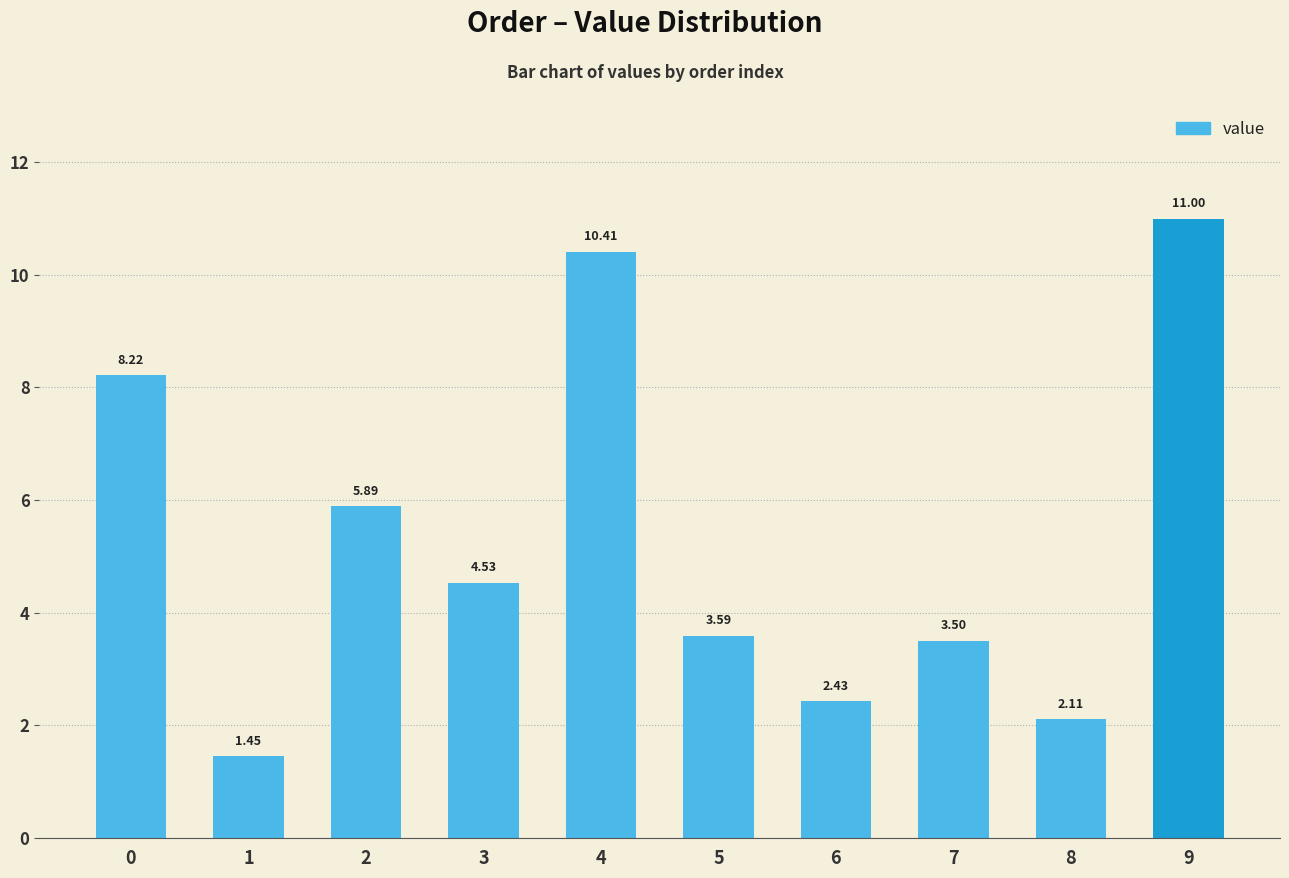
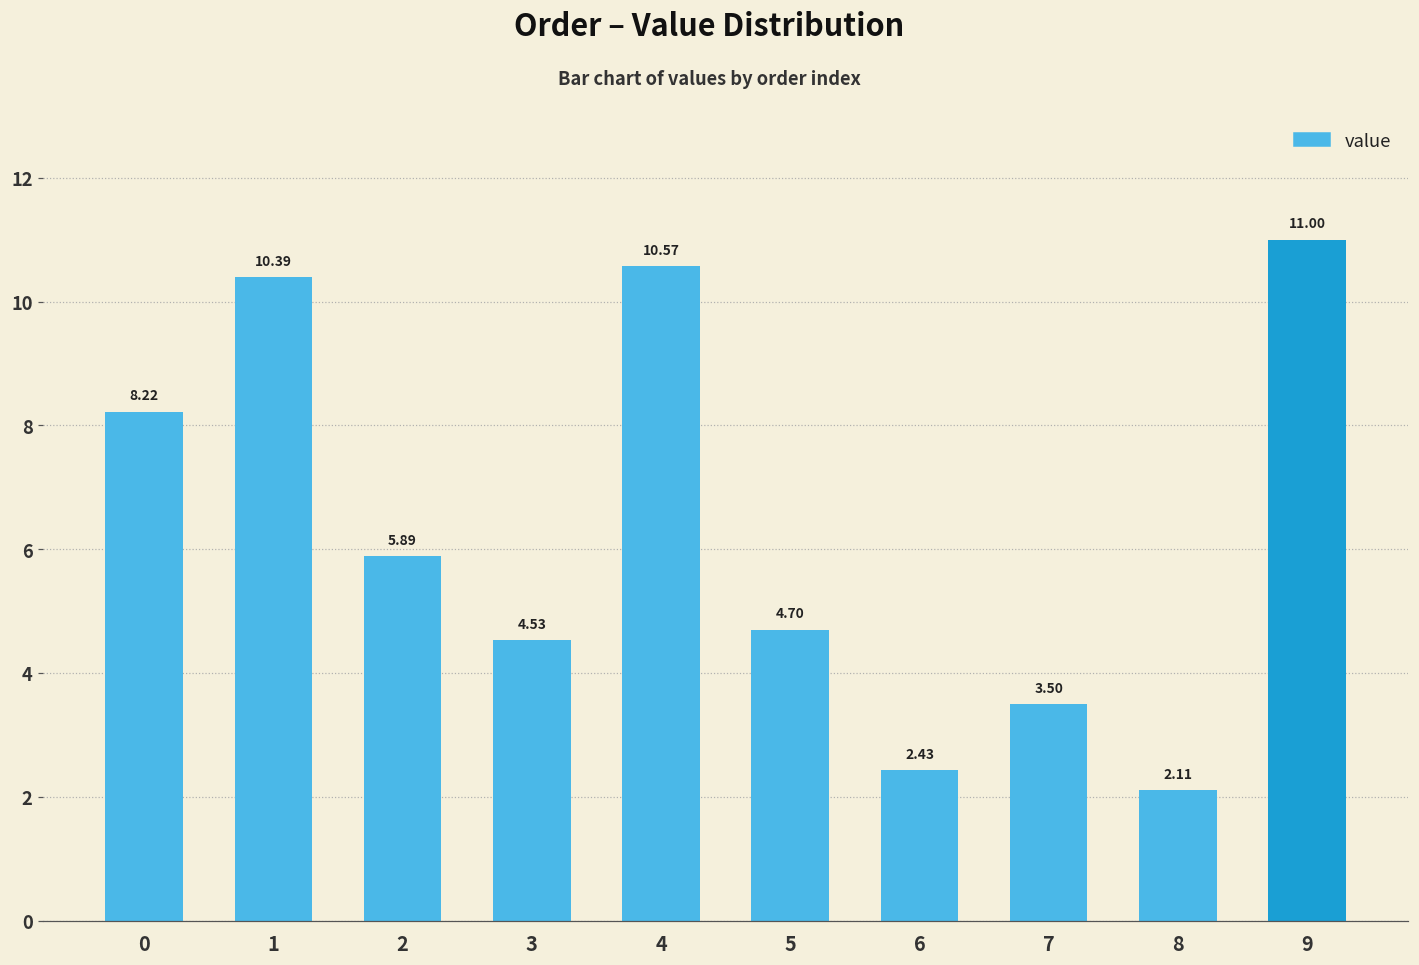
  {
    "0": 8.22,
-   "1": 1.45,
+   "1": 10.39,
    "2": 5.89,
    "3": 4.53,
-   "4": 10.41,
-   "5": 3.59,
+   "4": 10.57,
+   "5": 4.70,
    "6": 2.43,
    "7": 3.50,
    "8": 2.11,
    "9": 11.00
  }
